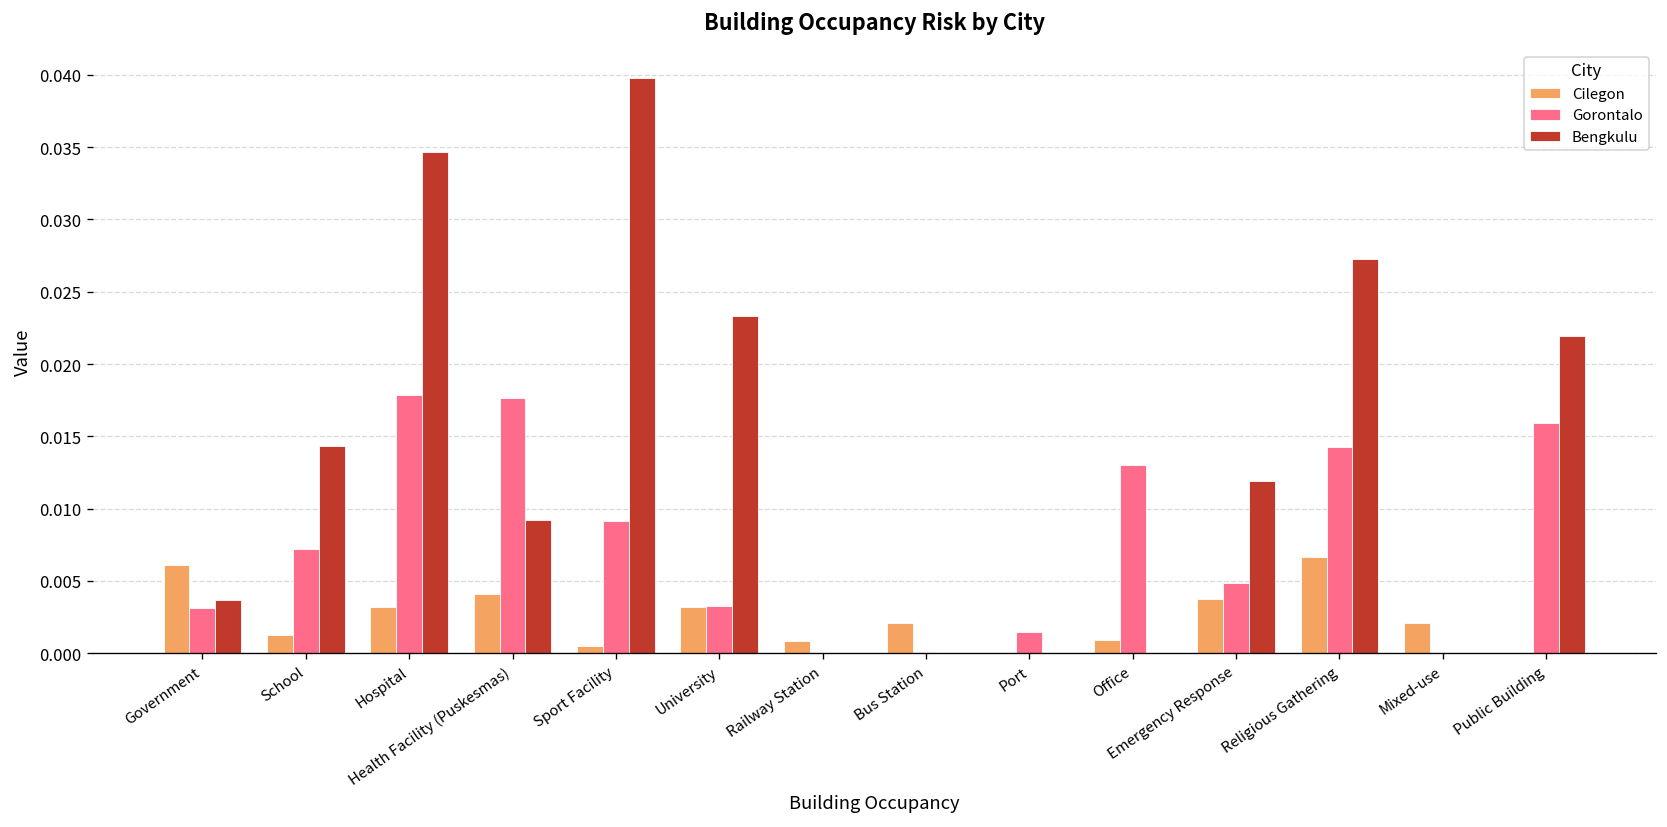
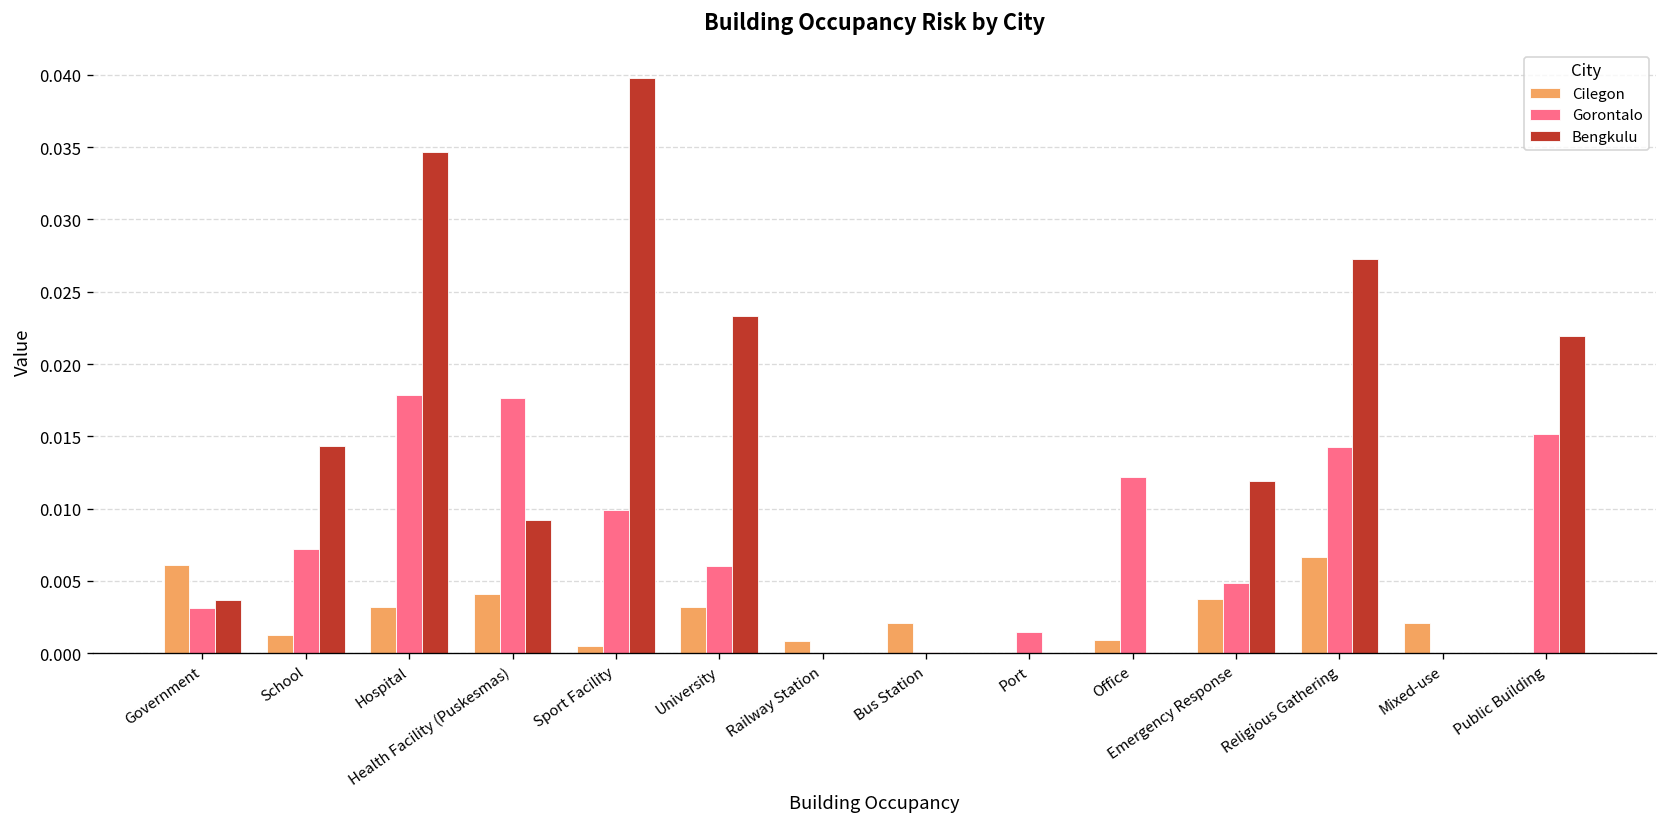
  {
    "Cilegon": {
      "Government": 0.0061,
      "School": 0.0012,
      "Hospital": 0.0032,
      "Health Facility (Puskesmas)": 0.0041,
      "Sport Facility": 0.0005,
      "University": 0.0032,
      "Railway Station": 0.0008,
      "Bus Station": 0.0021,
      "Port": 0.0000,
      "Office": 0.0009,
      "Emergency Response": 0.0037,
      "Religious Gathering": 0.0067,
      "Mixed-use": 0.0021,
      "Public Building": 0.0000
    },
    "Gorontalo": {
      "Government": 0.0031,
      "School": 0.0072,
      "Hospital": 0.0178,
      "Health Facility (Puskesmas)": 0.0176,
-     "Sport Facility": 0.0091,
-     "University": 0.0033,
+     "Sport Facility": 0.0099,
+     "University": 0.0060,
      "Railway Station": 0.0000,
      "Port": 0.0015,
-     "Office": 0.0130,
+     "Office": 0.0122,
      "Emergency Response": 0.0049,
      "Religious Gathering": 0.0142,
      "Mixed-use": 0.0000,
-     "Public Building": 0.0159
+     "Public Building": 0.0152
    },
    "Bengkulu": {
      "Government": 0.0037,
      "School": 0.0143,
      "Hospital": 0.0347,
      "Health Facility (Puskesmas)": 0.0092,
      "Sport Facility": 0.0398,
      "University": 0.0233,
      "Railway Station": 0.0000,
      "Bus Station": 0.0000,
      "Port": 0.0000,
      "Office": 0.0000,
      "Emergency Response": 0.0119,
      "Religious Gathering": 0.0273,
      "Mixed-use": 0.0000,
      "Public Building": 0.0219
    }
  }
